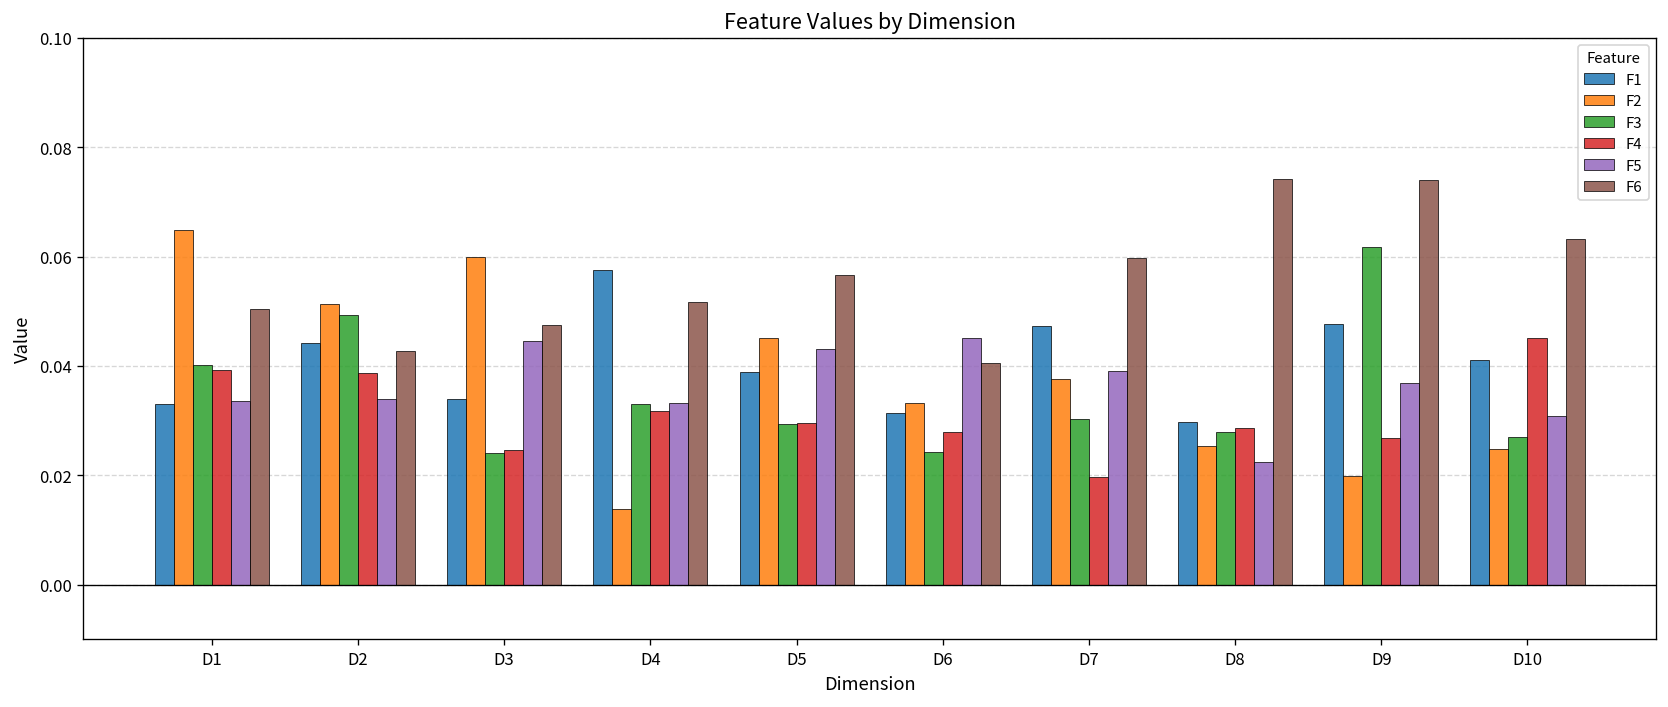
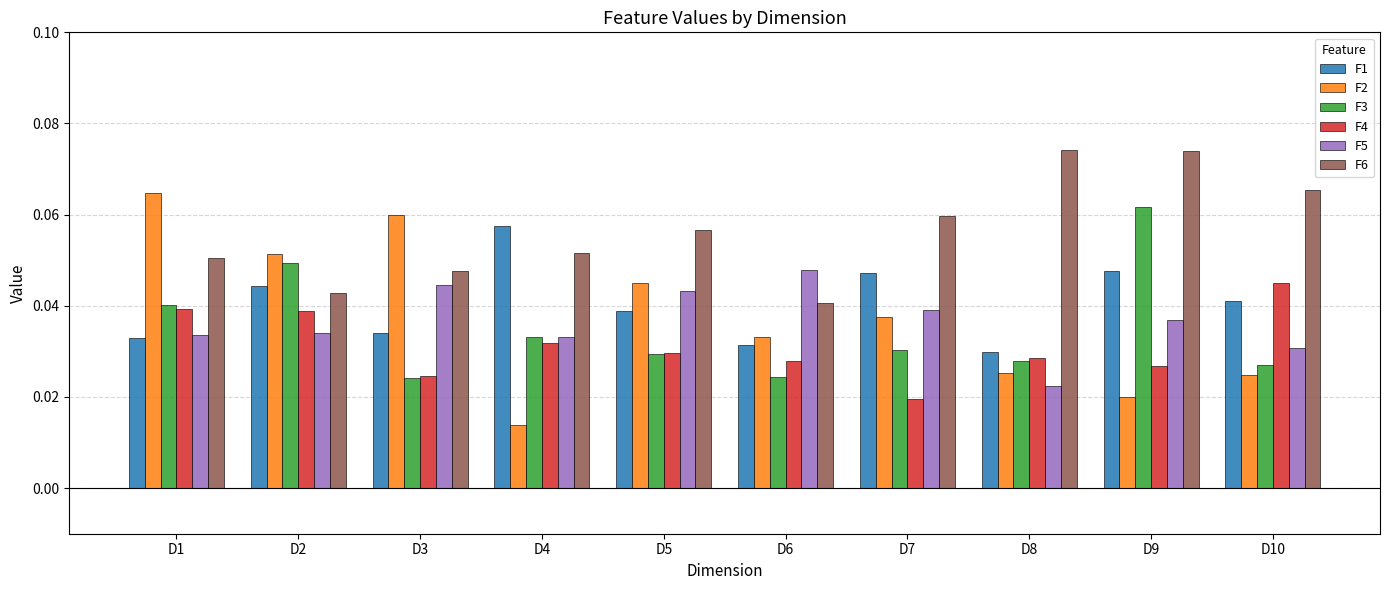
  {
    "F1": {
      "D1": 0.033,
      "D2": 0.044,
      "D3": 0.034,
      "D4": 0.058,
      "D5": 0.039,
      "D6": 0.031,
      "D7": 0.047,
      "D8": 0.030,
      "D9": 0.048,
      "D10": 0.041
    },
    "F2": {
      "D1": 0.065,
      "D2": 0.051,
      "D3": 0.060,
      "D4": 0.014,
      "D5": 0.045,
      "D6": 0.033,
      "D7": 0.038,
      "D8": 0.025,
      "D9": 0.020,
      "D10": 0.025
    },
    "F3": {
      "D1": 0.040,
      "D2": 0.049,
      "D3": 0.024,
      "D4": 0.033,
      "D5": 0.029,
      "D6": 0.024,
      "D7": 0.030,
      "D8": 0.028,
      "D9": 0.062,
      "D10": 0.027
    },
    "F4": {
      "D1": 0.039,
      "D2": 0.039,
      "D3": 0.025,
      "D4": 0.032,
      "D5": 0.030,
      "D6": 0.028,
      "D7": 0.020,
      "D8": 0.029,
      "D9": 0.027,
      "D10": 0.045
    },
    "F5": {
      "D1": 0.034,
      "D2": 0.034,
      "D3": 0.044,
      "D4": 0.033,
      "D5": 0.043,
-     "D6": 0.045,
+     "D6": 0.048,
      "D7": 0.039,
      "D8": 0.022,
      "D9": 0.037,
      "D10": 0.031
    },
    "F6": {
      "D1": 0.050,
      "D2": 0.043,
      "D3": 0.048,
      "D4": 0.052,
      "D5": 0.057,
      "D6": 0.041,
      "D7": 0.060,
      "D8": 0.074,
      "D9": 0.074,
-     "D10": 0.063
+     "D10": 0.066
    }
  }
